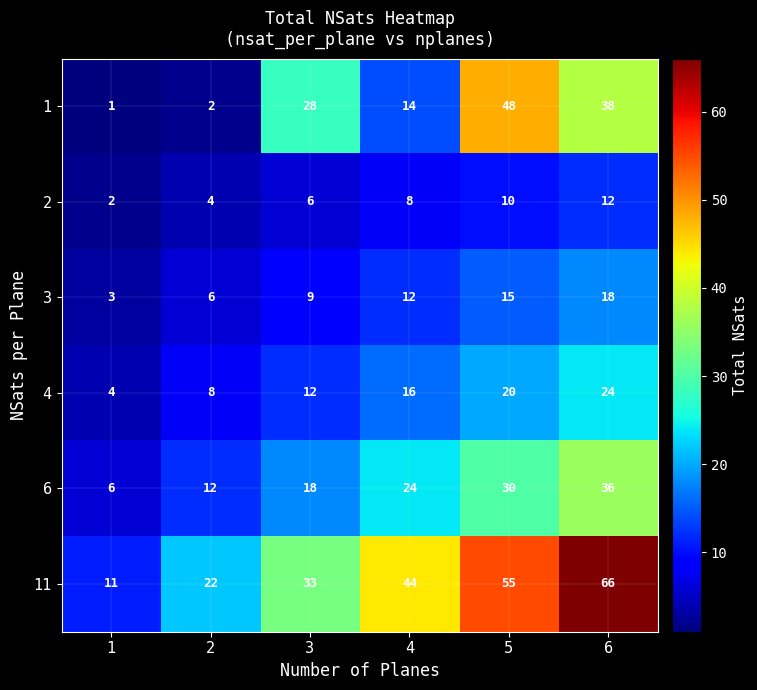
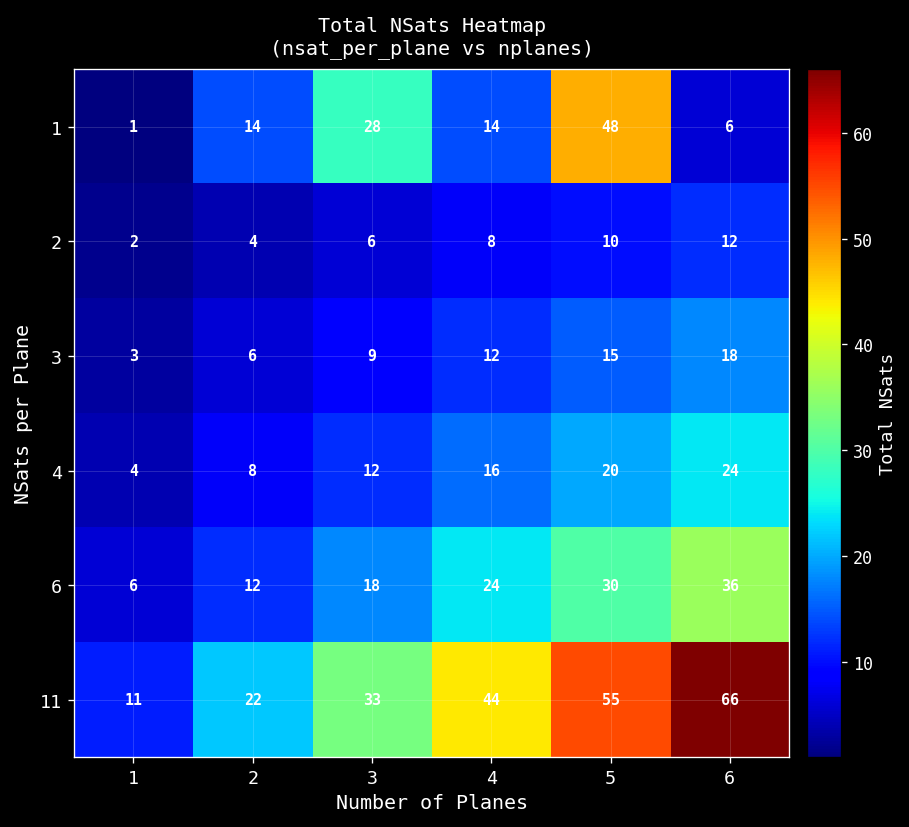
  {
    "1": {
      "1": 1,
-     "2": 2,
+     "2": 14,
      "3": 28,
      "4": 14,
      "5": 48,
-     "6": 38
+     "6": 6
    },
    "2": {
      "1": 2,
      "2": 4,
      "3": 6,
      "4": 8,
      "5": 10,
      "6": 12
    },
    "3": {
      "1": 3,
      "2": 6,
      "3": 9,
      "4": 12,
      "5": 15,
      "6": 18
    },
    "4": {
      "1": 4,
      "2": 8,
      "3": 12,
      "4": 16,
      "5": 20,
      "6": 24
    },
    "6": {
      "1": 6,
      "2": 12,
      "3": 18,
      "4": 24,
      "5": 30,
      "6": 36
    },
    "11": {
      "1": 11,
      "2": 22,
      "3": 33,
      "4": 44,
      "5": 55,
      "6": 66
    }
  }
